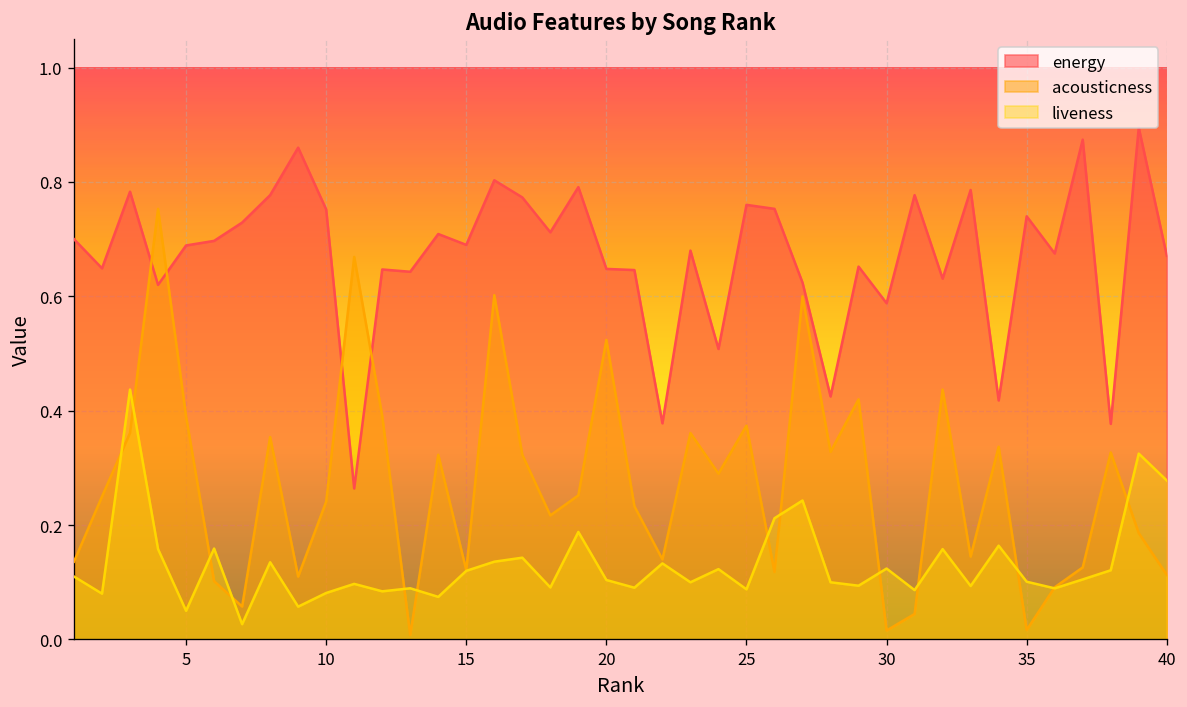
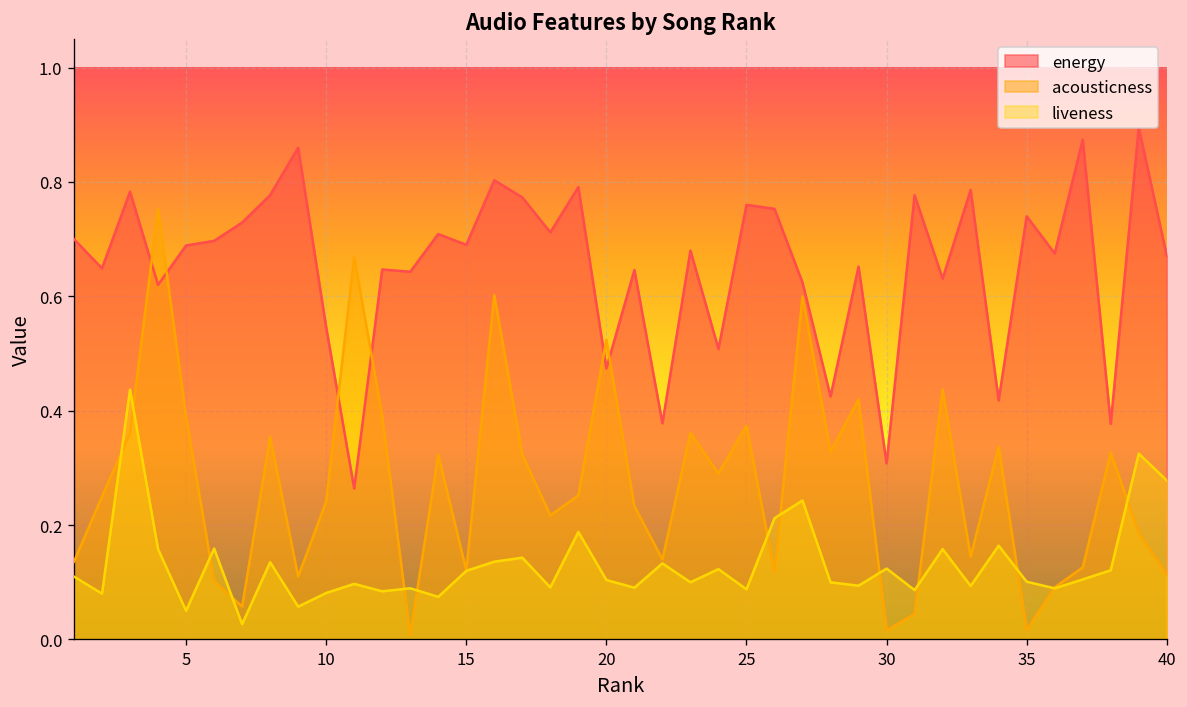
  {
    "energy": {
      "5": 0.69,
-     "10": 0.75,
+     "10": 0.55,
      "15": 0.69,
-     "20": 0.65,
+     "20": 0.47,
      "25": 0.76,
-     "30": 0.59,
+     "30": 0.31,
      "35": 0.74,
      "40": 0.67
    }
  }
